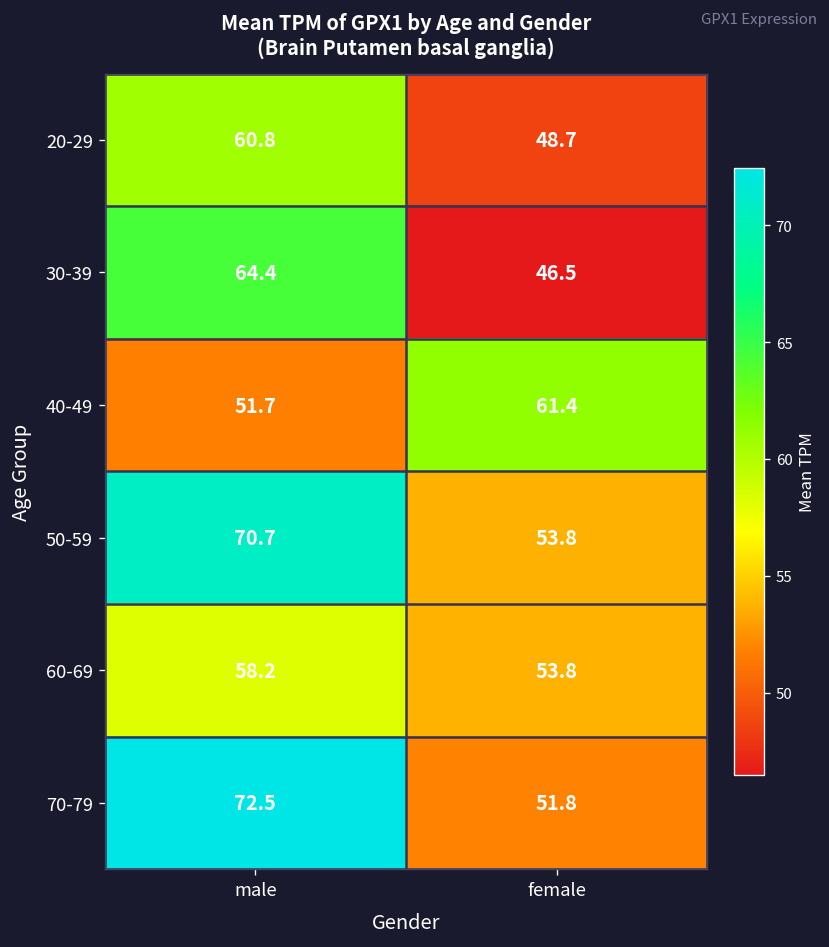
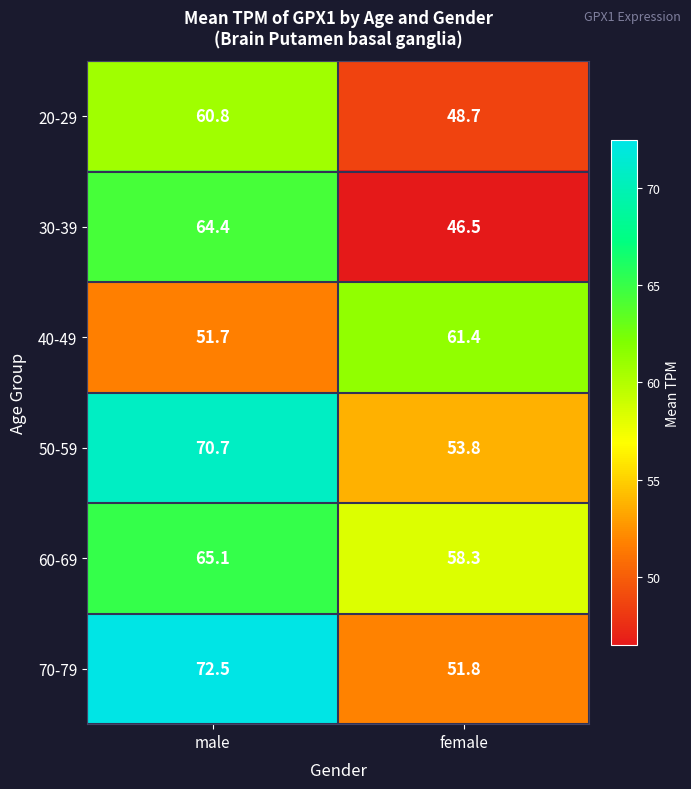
  {
    "20-29": {
      "male": 60.8,
      "female": 48.7
    },
    "30-39": {
      "male": 64.4,
      "female": 46.5
    },
    "40-49": {
      "male": 51.7,
      "female": 61.4
    },
    "50-59": {
      "male": 70.7,
      "female": 53.8
    },
    "60-69": {
-     "male": 58.2,
-     "female": 53.8
+     "male": 65.1,
+     "female": 58.3
    },
    "70-79": {
      "male": 72.5,
      "female": 51.8
    }
  }
